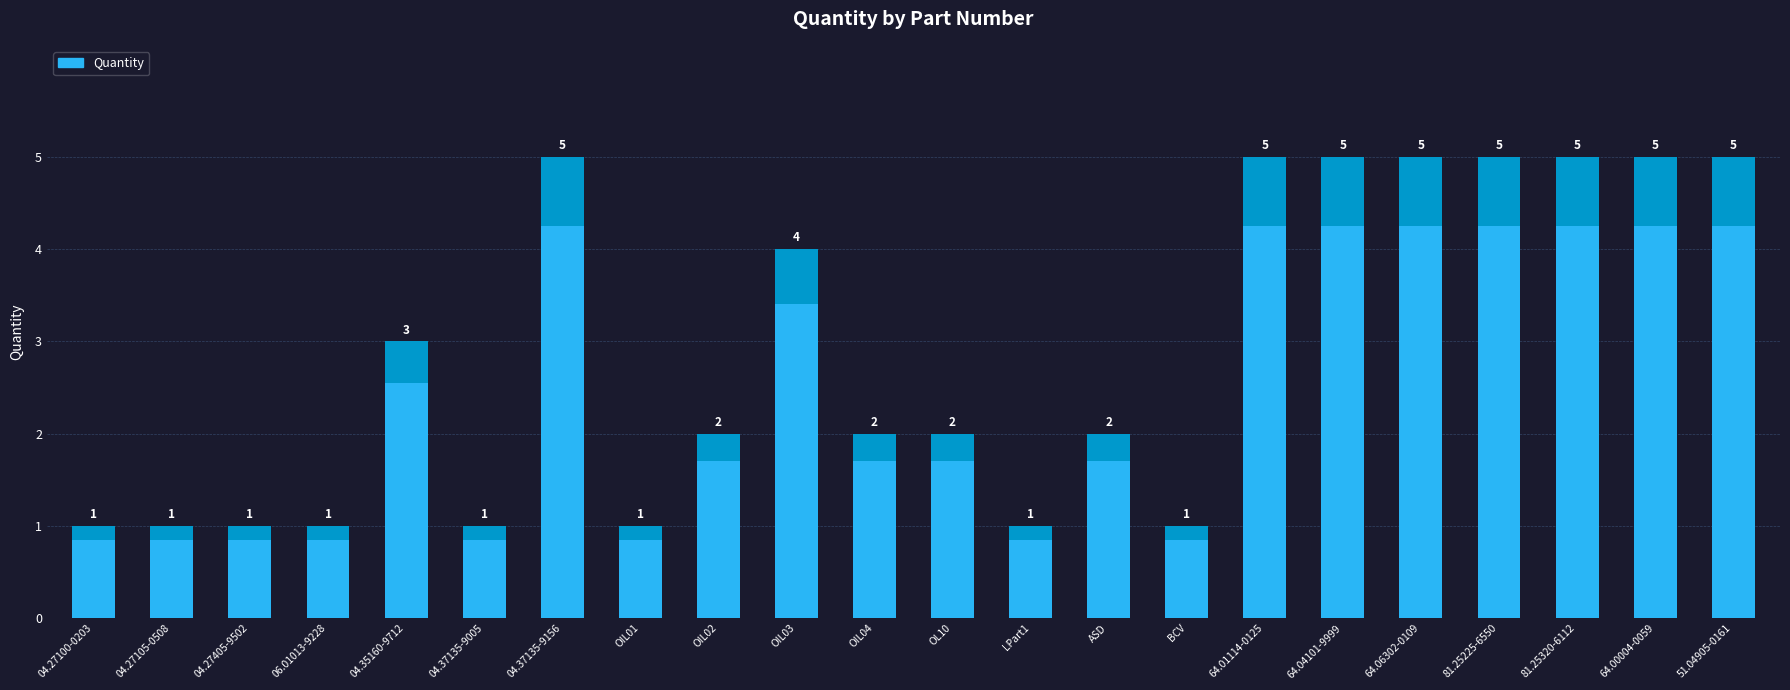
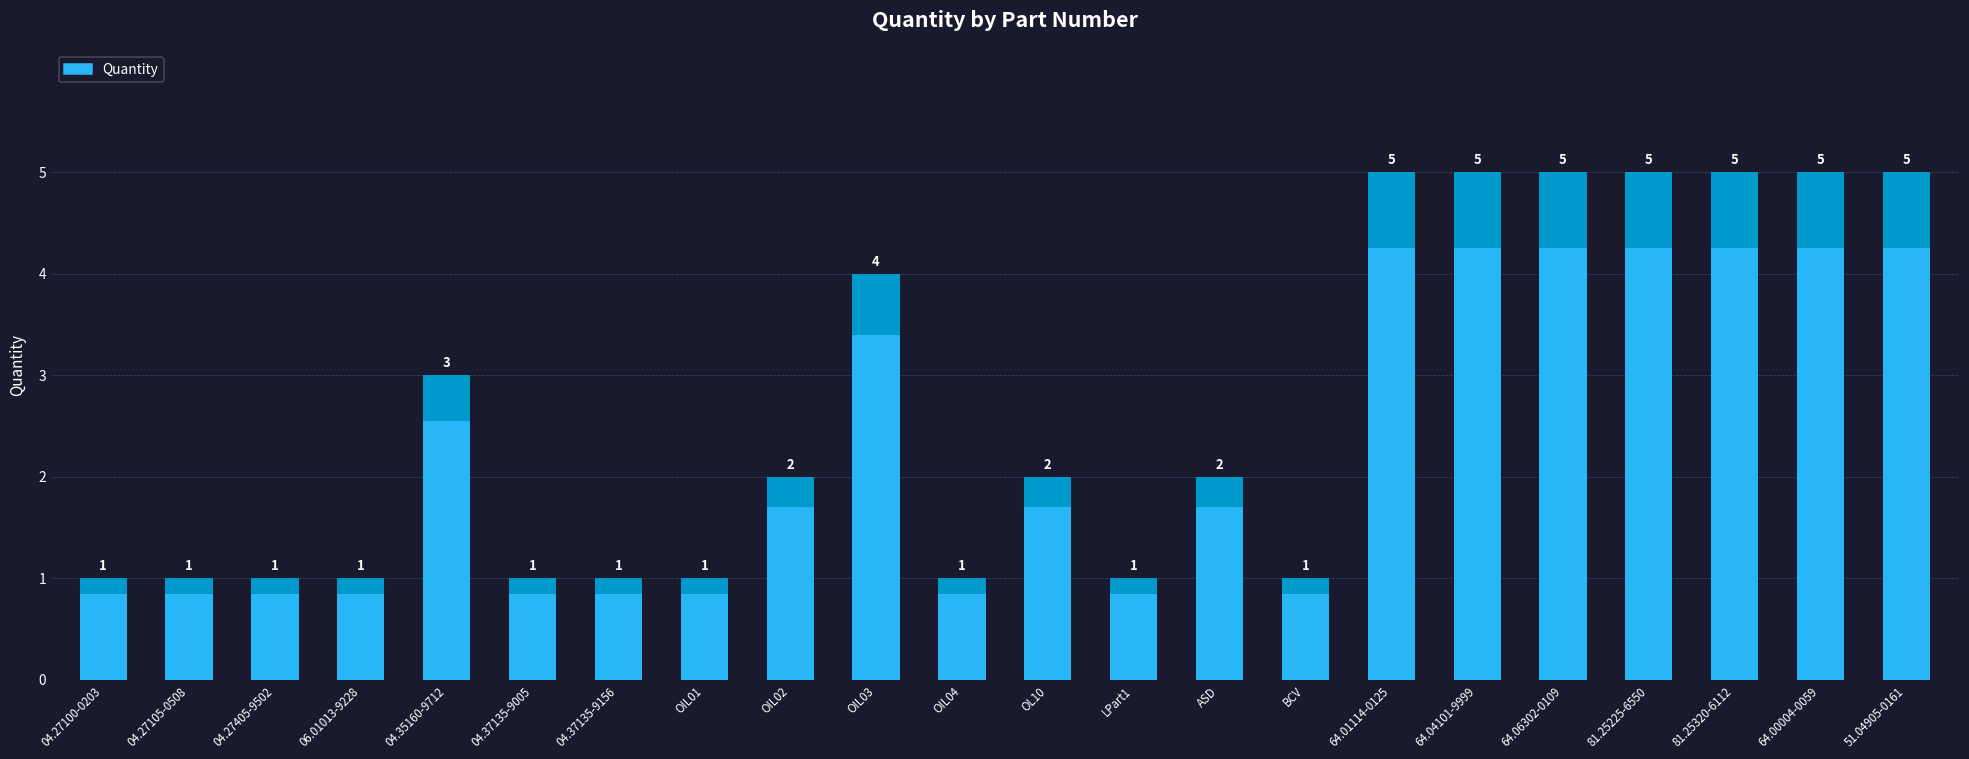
  {
    "04.27100-0203": 1,
    "04.27105-0508": 1,
    "04.27405-9502": 1,
    "06.01013-9228": 1,
    "04.35160-9712": 3,
    "04.37135-9005": 1,
-   "04.37135-9156": 5,
+   "04.37135-9156": 1,
    "OIL01": 1,
    "OIL02": 2,
    "OIL03": 4,
-   "OIL04": 2,
+   "OIL04": 1,
    "OL10": 2,
    "LPart1": 1,
    "ASD": 2,
    "BCV": 1,
    "64.01114-0125": 5,
    "64.04101-9999": 5,
    "64.06302-0109": 5,
    "81.25225-6550": 5,
    "81.25320-6112": 5,
    "64.00004-0059": 5,
    "51.04905-0161": 5
  }
